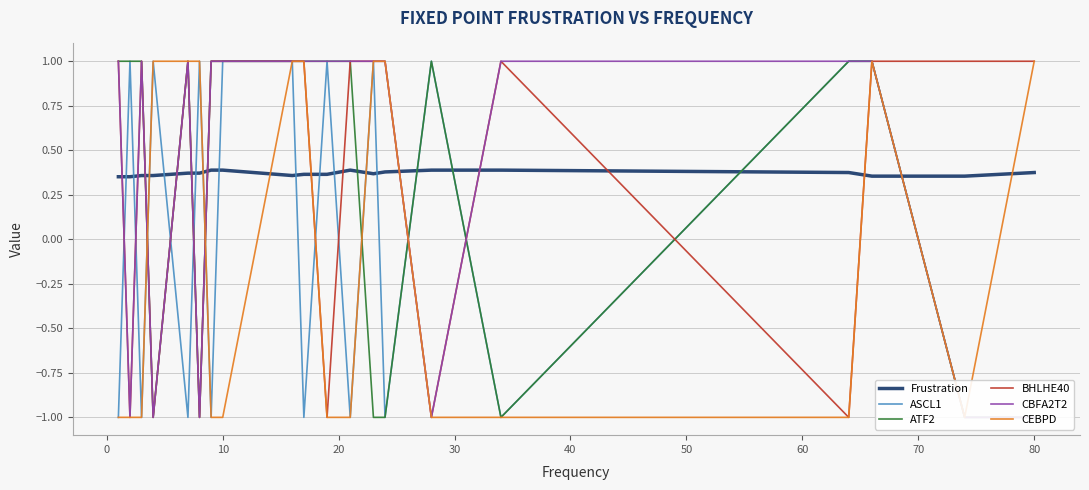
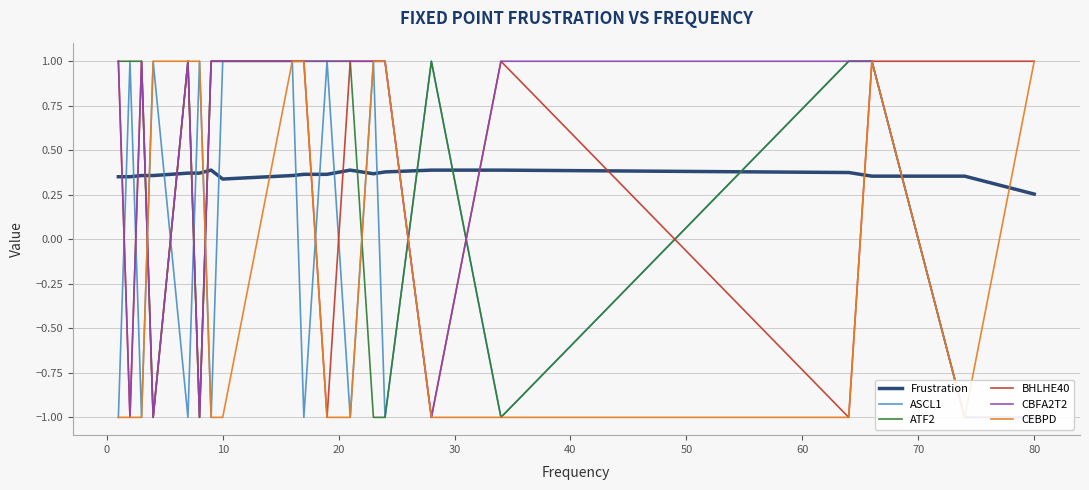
  {
    "Frustration": {
-     "10": 0.39,
-     "80": 0.38
+     "10": 0.34,
+     "80": 0.25
    },
    "CEBPD": {
      "10": -1.00
    }
  }
